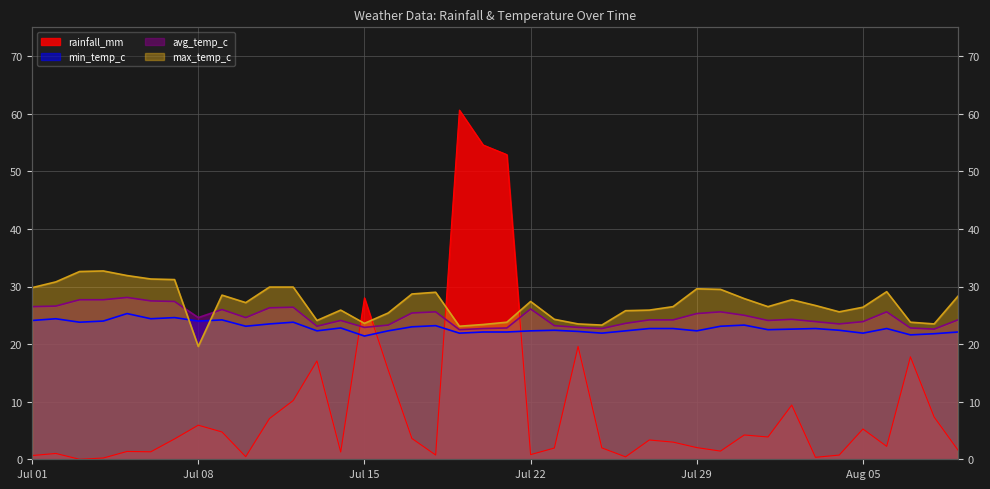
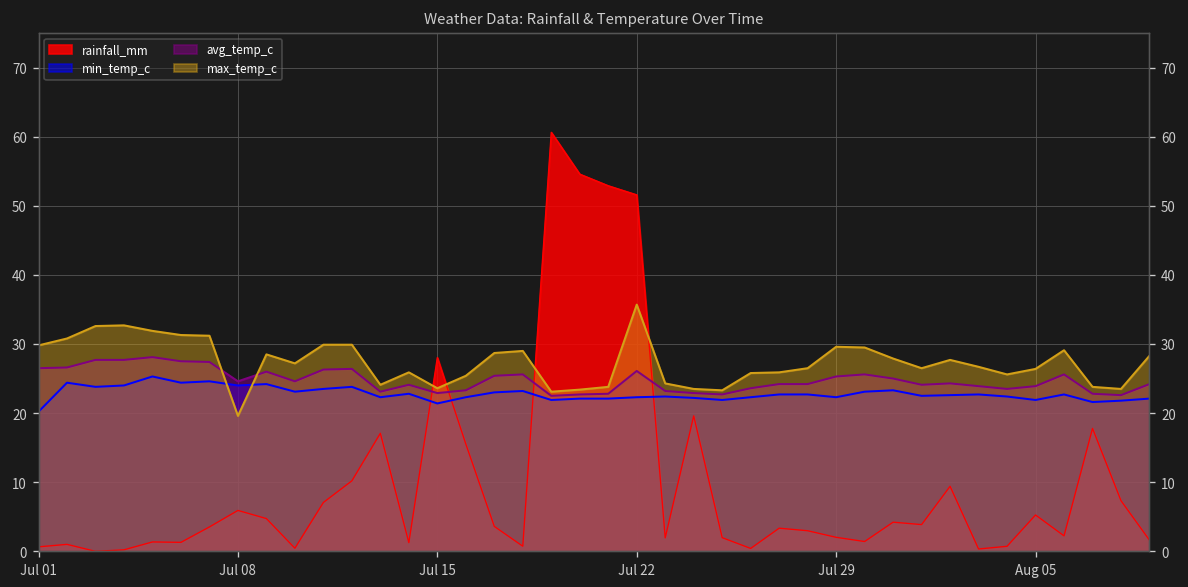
  {
    "rainfall_mm": {
      "Jul 01": 1,
      "Jul 08": 6,
      "Jul 15": 28,
-     "Jul 22": 1,
+     "Jul 22": 52,
      "Jul 29": 2,
      "Aug 05": 5
    },
    "min_temp_c": {
-     "Jul 01": 24,
+     "Jul 01": 20,
      "Jul 08": 24,
      "Jul 15": 21,
      "Jul 22": 22,
      "Jul 29": 22,
      "Aug 05": 22
    },
    "avg_temp_c": {
      "Jul 01": 27,
      "Jul 08": 25,
      "Jul 15": 23,
      "Jul 22": 26,
      "Jul 29": 25,
      "Aug 05": 24
    },
    "max_temp_c": {
      "Jul 01": 30,
      "Jul 08": 20,
      "Jul 15": 24,
-     "Jul 22": 27,
+     "Jul 22": 36,
      "Jul 29": 30,
      "Aug 05": 26
    }
  }
